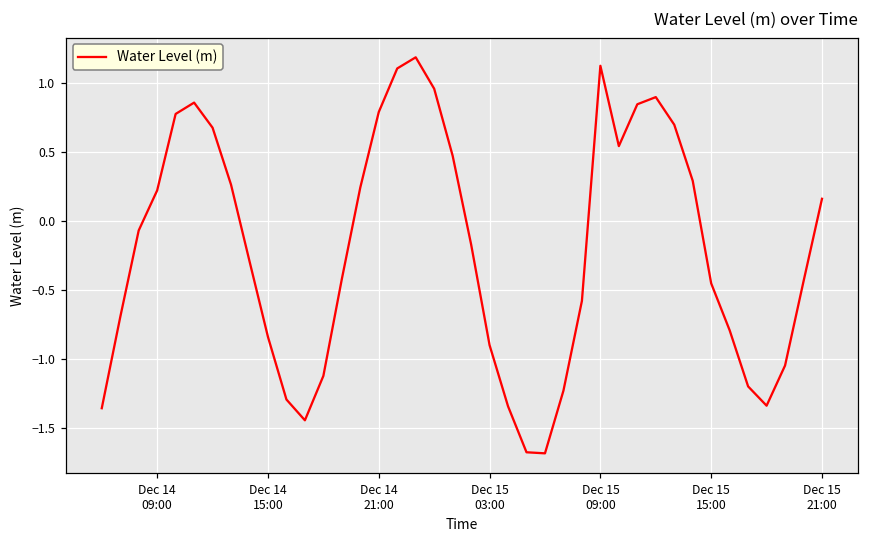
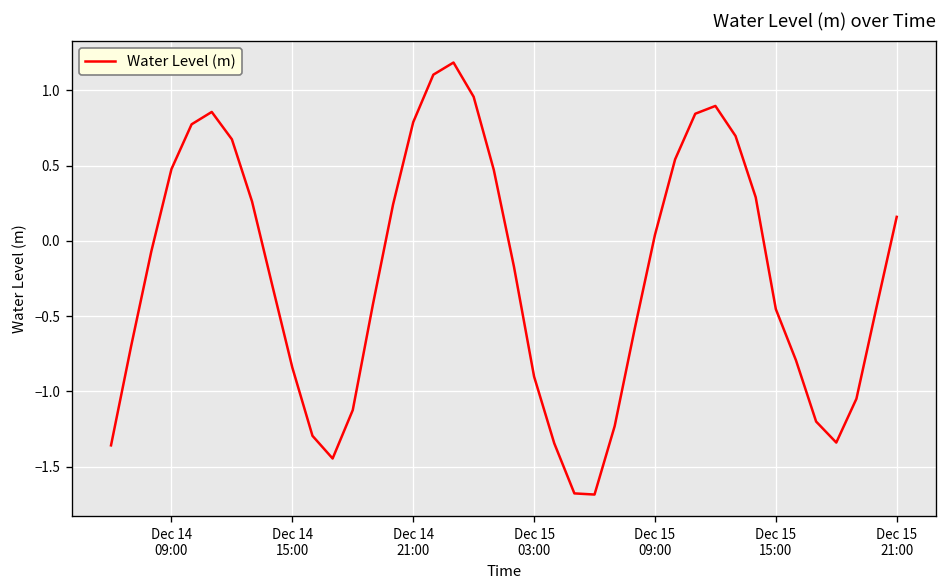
  {
-   "Dec 14 09:00": 0.22,
+   "Dec 14 09:00": 0.48,
    "Dec 14 15:00": -0.84,
    "Dec 14 21:00": 0.79,
    "Dec 15 03:00": -0.90,
-   "Dec 15 09:00": 1.12,
+   "Dec 15 09:00": 0.04,
    "Dec 15 15:00": -0.45,
    "Dec 15 21:00": 0.16
  }
